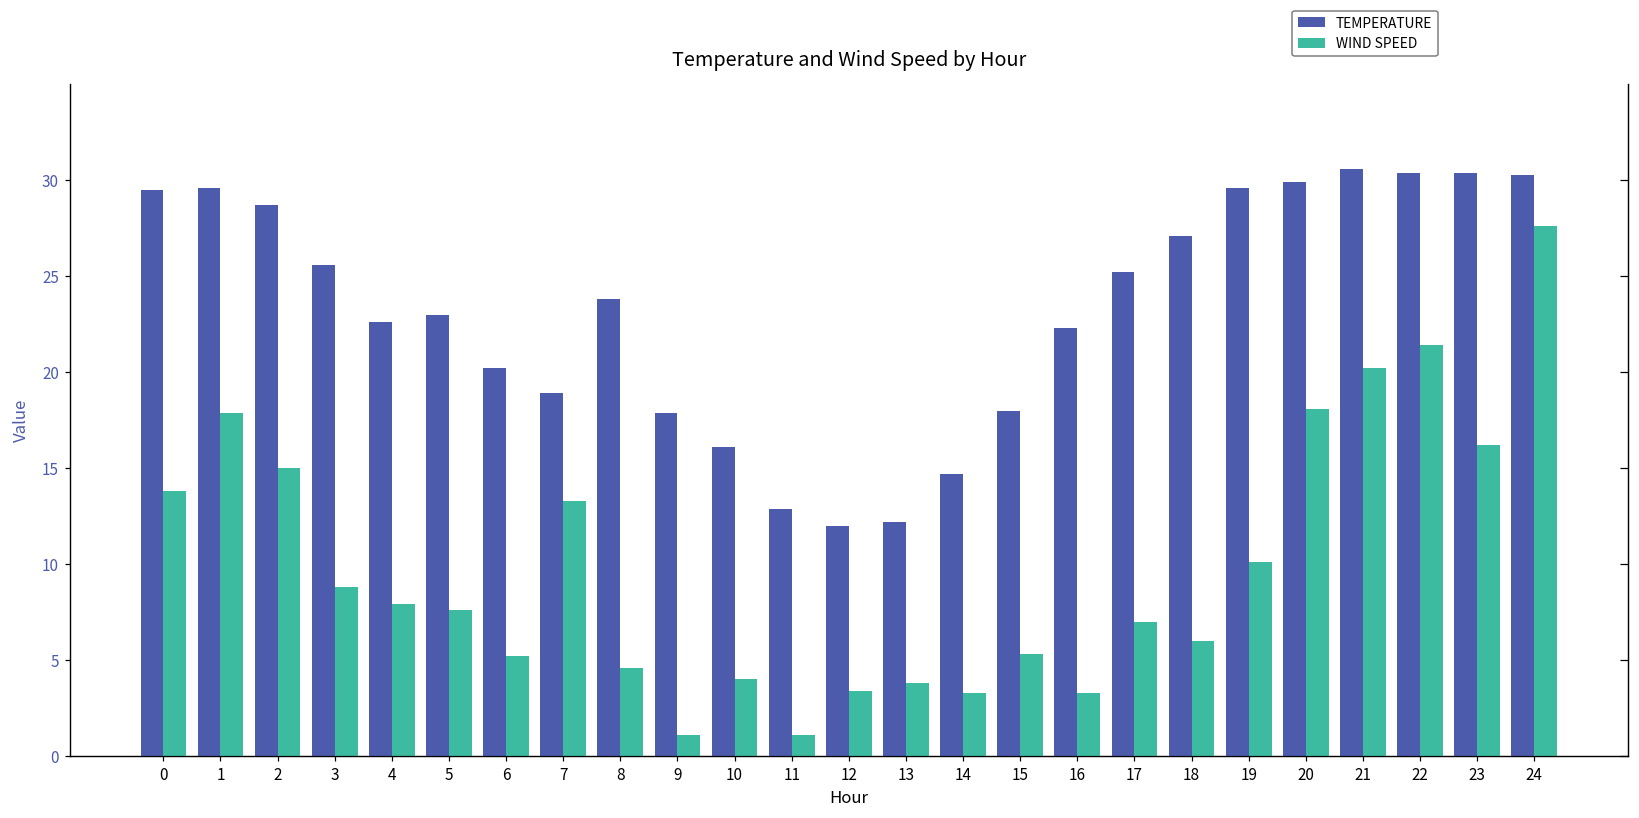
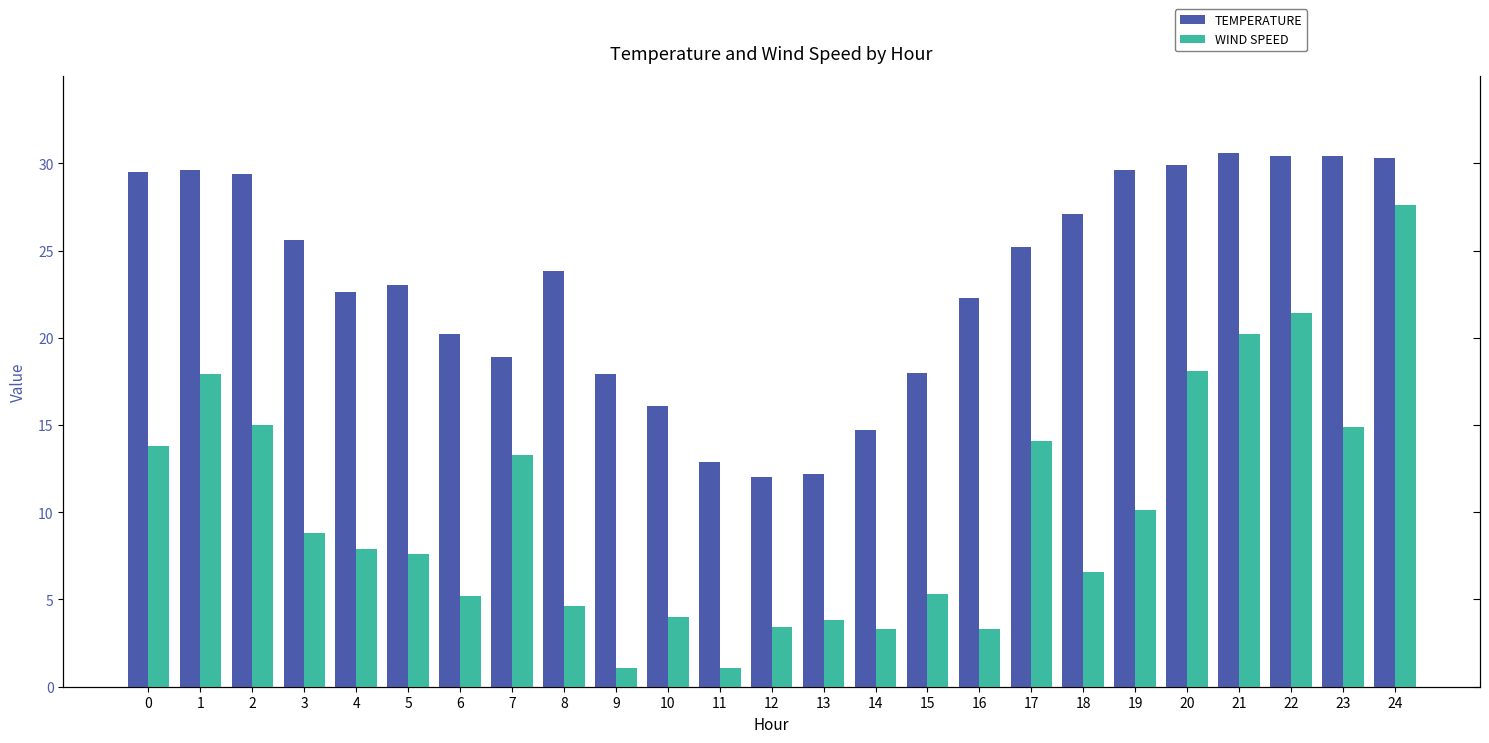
  {
    "TEMPERATURE": {
      "0": 29.5,
      "1": 29.6,
-     "2": 28.7,
+     "2": 29.4,
      "3": 25.6,
      "4": 22.6,
      "5": 23.0,
      "6": 20.2,
      "7": 18.9,
      "8": 23.8,
      "9": 17.9,
      "10": 16.1,
      "11": 12.9,
      "12": 12.0,
      "13": 12.2,
      "14": 14.7,
      "15": 18.0,
      "16": 22.3,
      "17": 25.2,
      "18": 27.1,
      "19": 29.6,
      "20": 29.9,
      "21": 30.6,
      "22": 30.4,
      "23": 30.4,
      "24": 30.3
    },
    "WIND SPEED": {
      "0": 13.8,
      "1": 17.9,
      "2": 15.0,
      "3": 8.8,
      "4": 7.9,
      "5": 7.6,
      "6": 5.2,
      "7": 13.3,
      "8": 4.6,
      "9": 1.1,
      "10": 4.0,
      "11": 1.1,
      "12": 3.4,
      "13": 3.8,
      "14": 3.3,
      "15": 5.3,
      "16": 3.3,
-     "17": 7.0,
-     "18": 6.0,
+     "17": 14.1,
+     "18": 6.6,
      "19": 10.1,
      "20": 18.1,
      "21": 20.2,
      "22": 21.4,
-     "23": 16.2,
+     "23": 14.9,
      "24": 27.6
    }
  }
